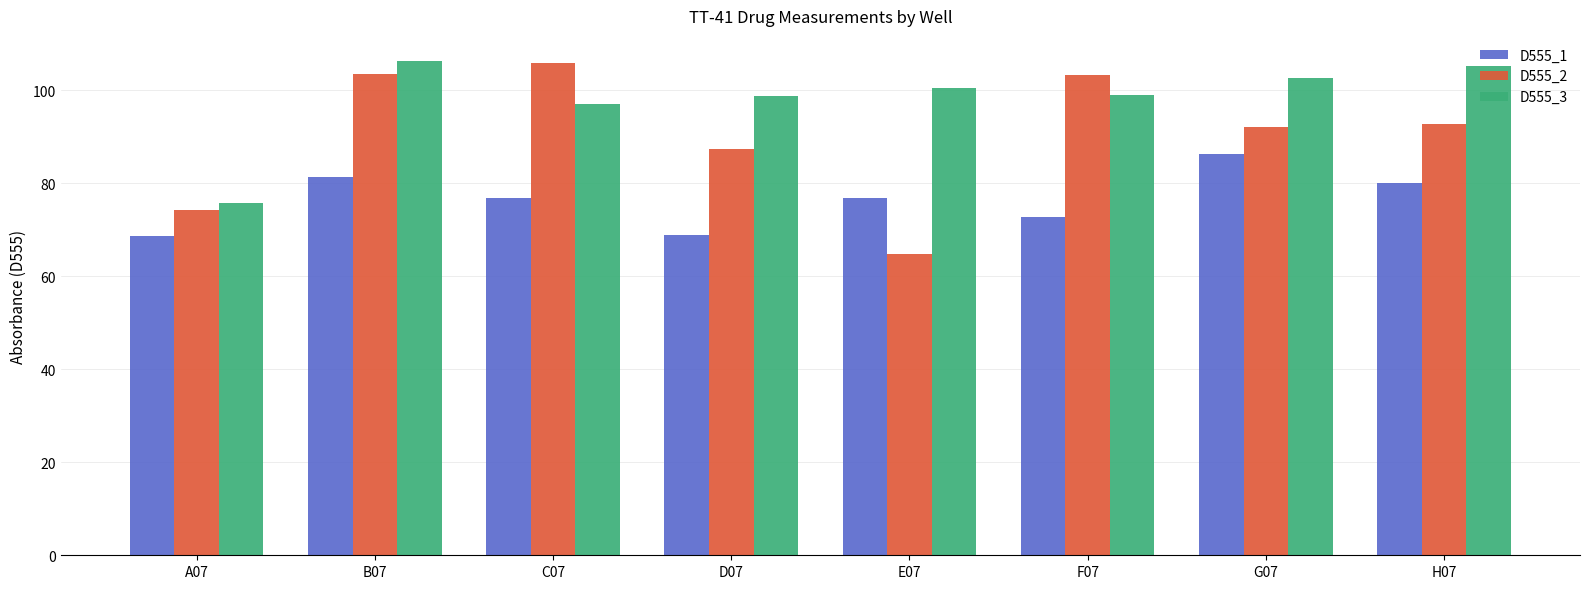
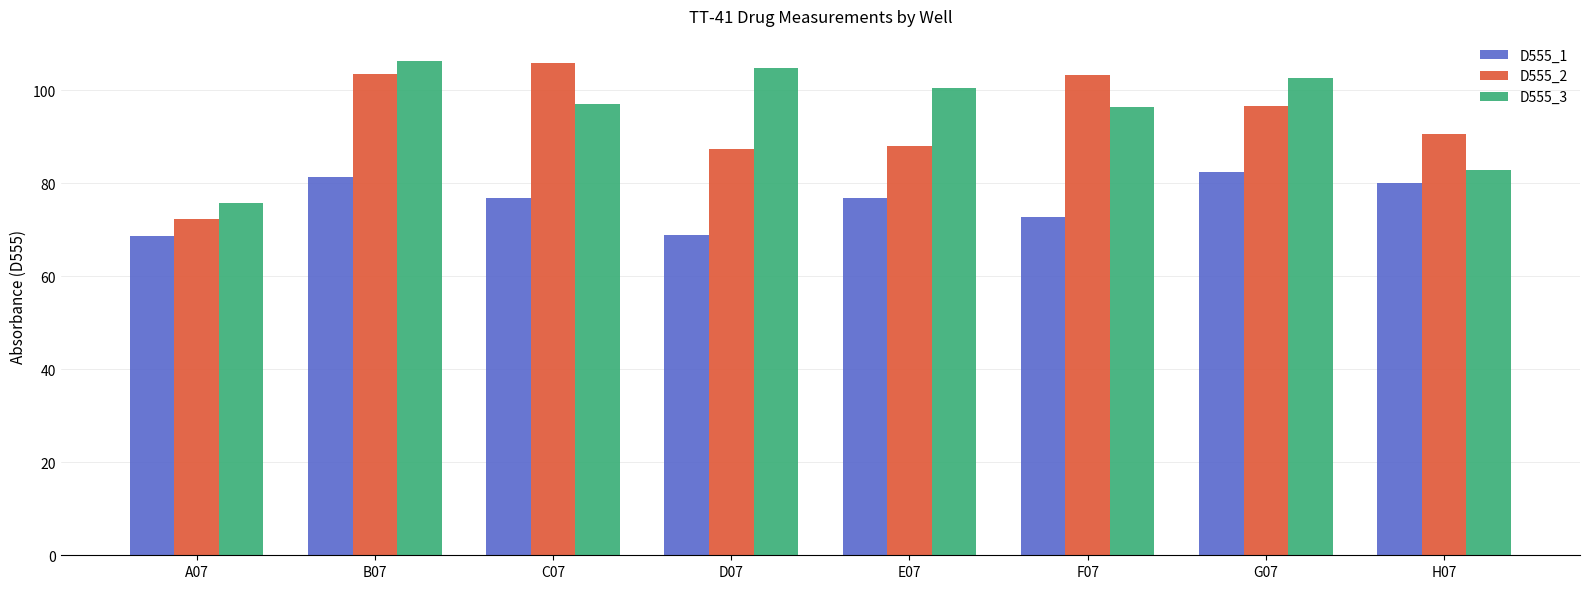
  {
    "D555_1": {
      "A07": 69,
      "B07": 81,
      "C07": 77,
      "D07": 69,
      "E07": 77,
      "F07": 73,
-     "G07": 86,
+     "G07": 82,
      "H07": 80
    },
    "D555_2": {
-     "A07": 74,
+     "A07": 72,
      "B07": 104,
      "C07": 106,
      "D07": 87,
-     "E07": 65,
+     "E07": 88,
      "F07": 103,
-     "G07": 92,
-     "H07": 93
+     "G07": 97,
+     "H07": 91
    },
    "D555_3": {
      "A07": 76,
      "B07": 106,
      "C07": 97,
-     "D07": 99,
+     "D07": 105,
      "E07": 101,
-     "F07": 99,
+     "F07": 96,
      "G07": 103,
-     "H07": 105
+     "H07": 83
    }
  }
